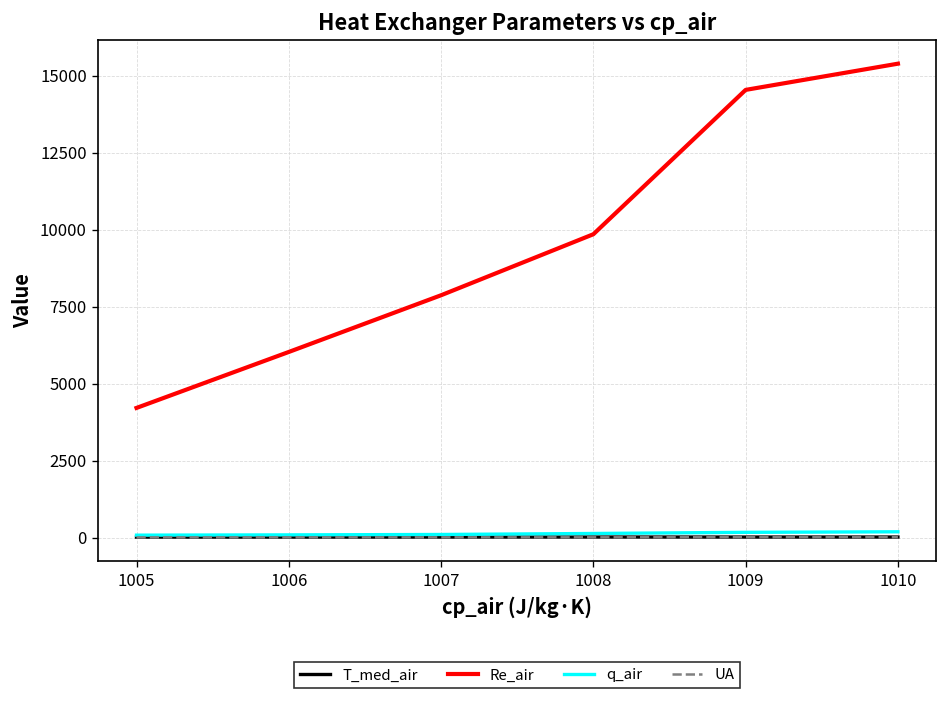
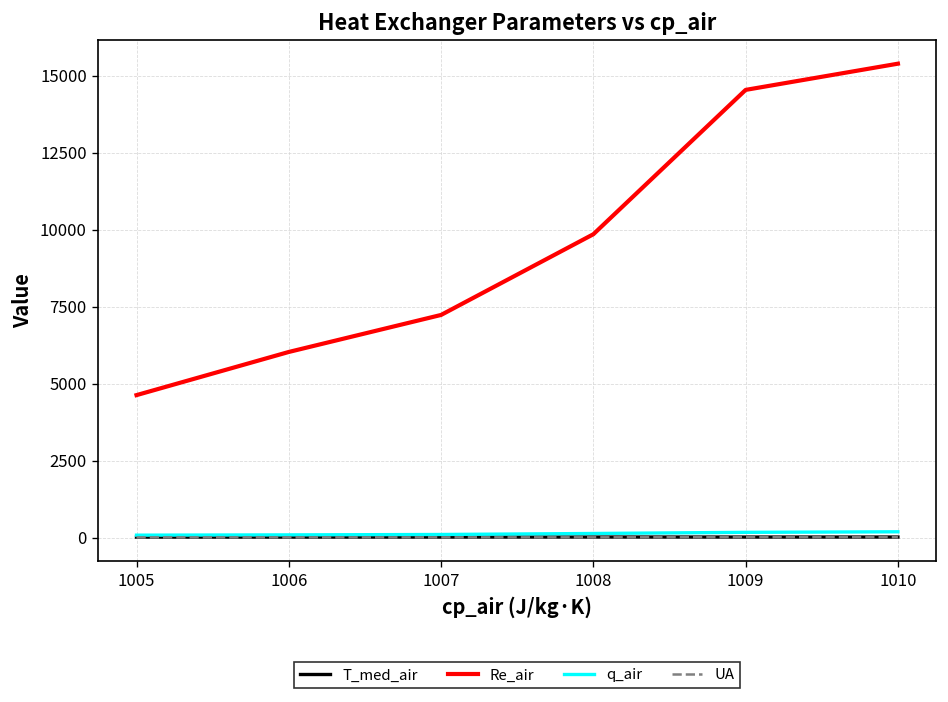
  {
    "UA": {
      "1008": 0,
      "1009": 0,
      "1010": 0
    },
    "Re_air": {
-     "1005": 4200,
+     "1005": 4600,
      "1006": 6000,
-     "1007": 7900,
+     "1007": 7200,
      "1008": 9900,
      "1009": 14500,
      "1010": 15400
    },
    "q_air": {
      "1008": 100,
      "1009": 200,
      "1010": 200
    }
  }
